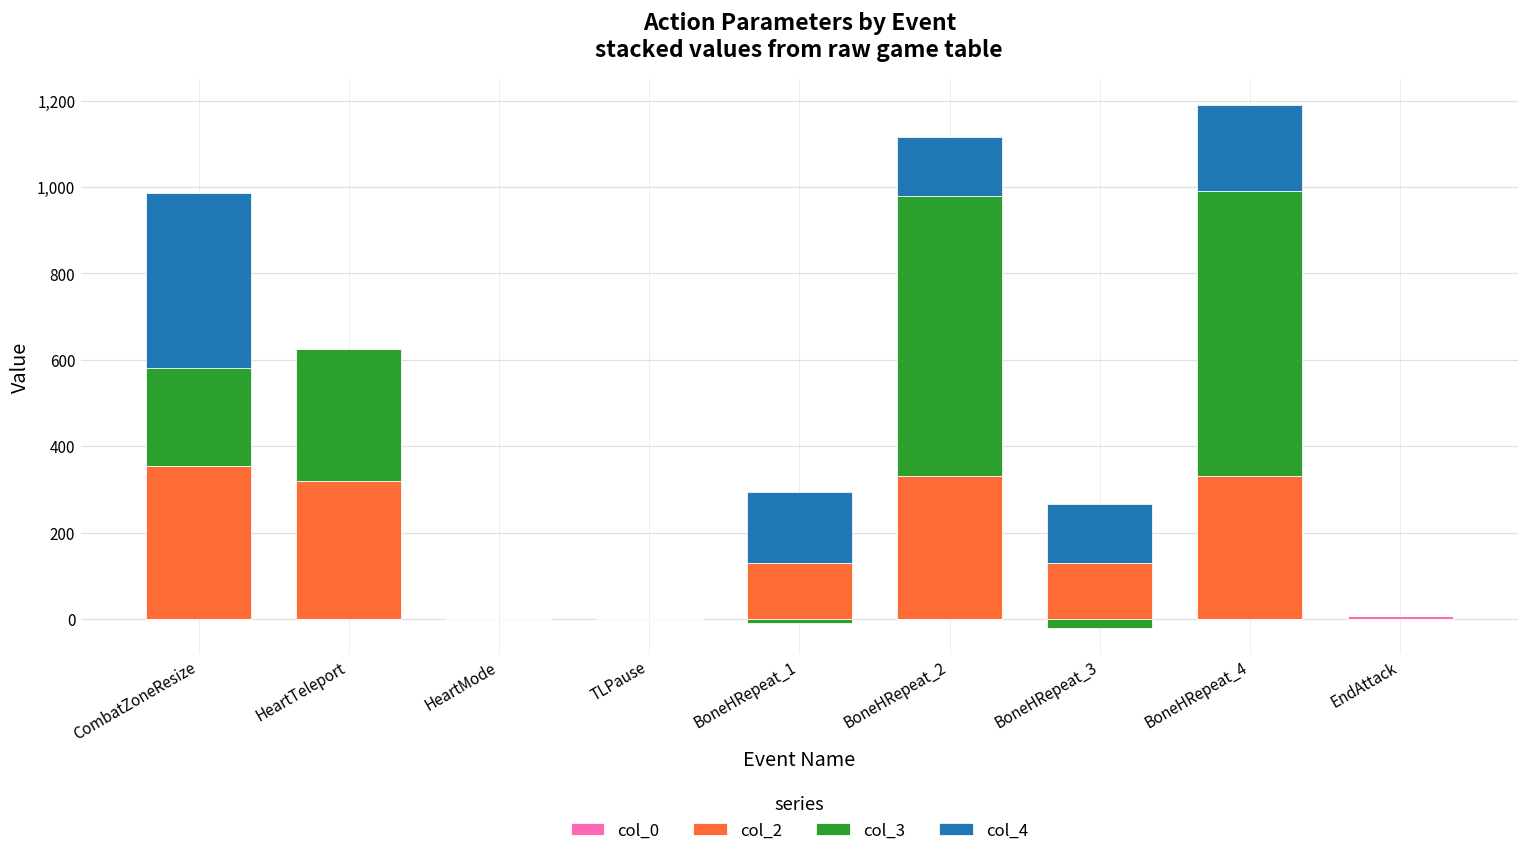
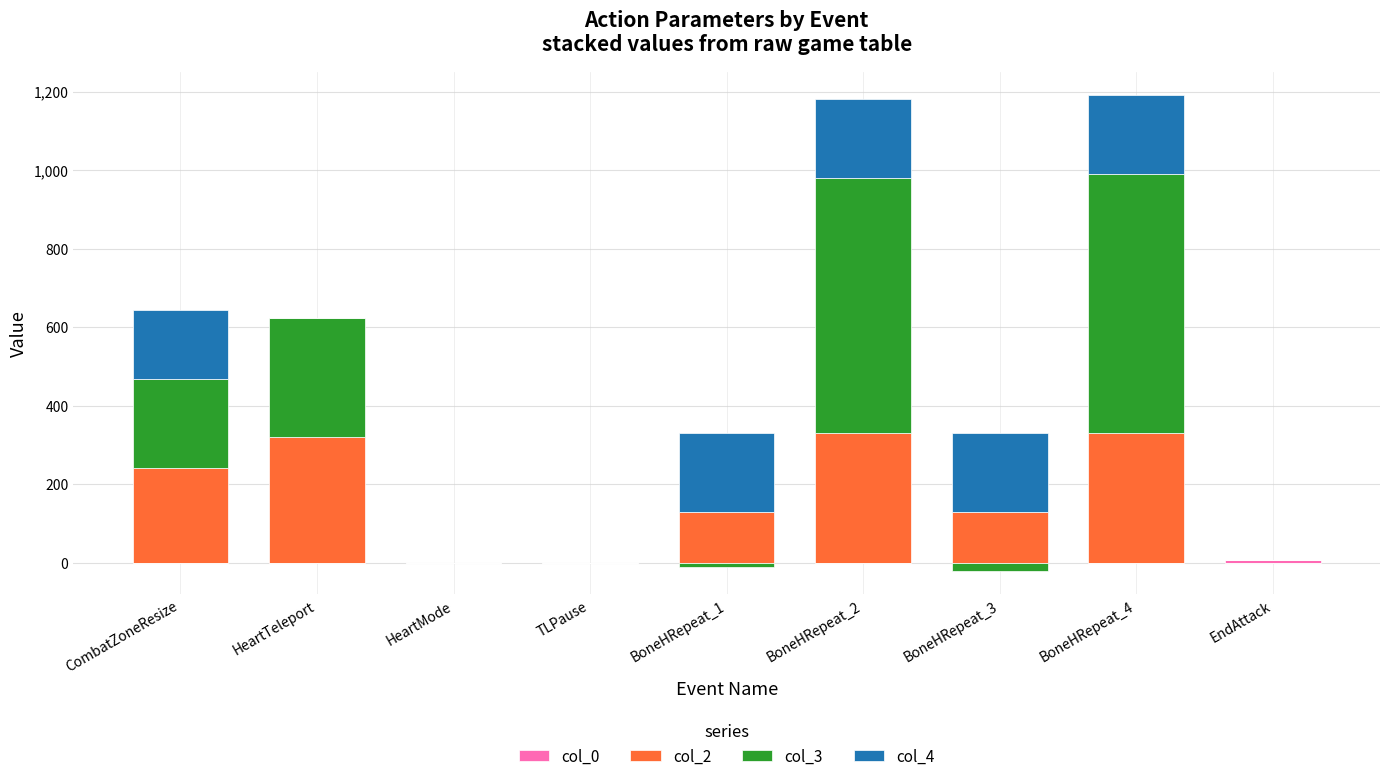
  {
    "col_0": {
      "CombatZoneResize": 0,
      "HeartTeleport": 0,
      "HeartMode": 0,
      "TLPause": 0,
      "BoneHRepeat_2": 0,
      "BoneHRepeat_3": 0,
      "BoneHRepeat_4": 0
    },
    "col_2": {
-     "CombatZoneResize": 350,
+     "CombatZoneResize": 240,
      "HeartTeleport": 320,
      "HeartMode": 0,
      "TLPause": 0,
      "BoneHRepeat_1": 130,
      "BoneHRepeat_2": 330,
      "BoneHRepeat_3": 130,
      "BoneHRepeat_4": 330,
      "EndAttack": 0
    },
    "col_4": {
-     "CombatZoneResize": 410,
+     "CombatZoneResize": 180,
      "HeartTeleport": 0,
      "HeartMode": 0,
      "TLPause": 0,
-     "BoneHRepeat_1": 160,
-     "BoneHRepeat_2": 140,
-     "BoneHRepeat_3": 140,
+     "BoneHRepeat_1": 200,
+     "BoneHRepeat_2": 200,
+     "BoneHRepeat_3": 200,
      "BoneHRepeat_4": 200,
      "EndAttack": 0
    }
  }
